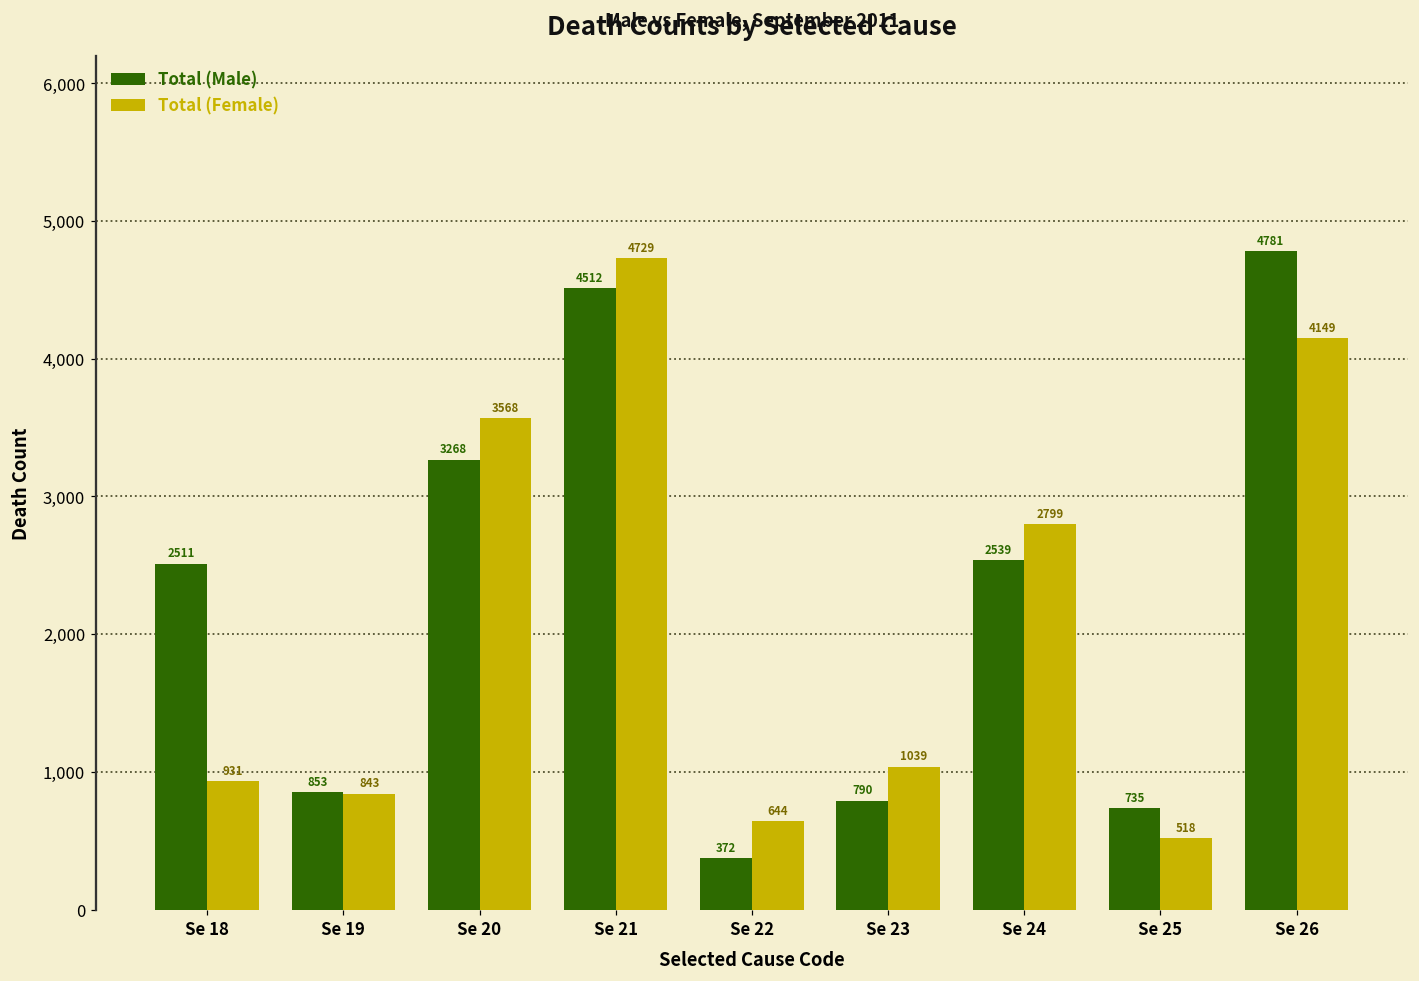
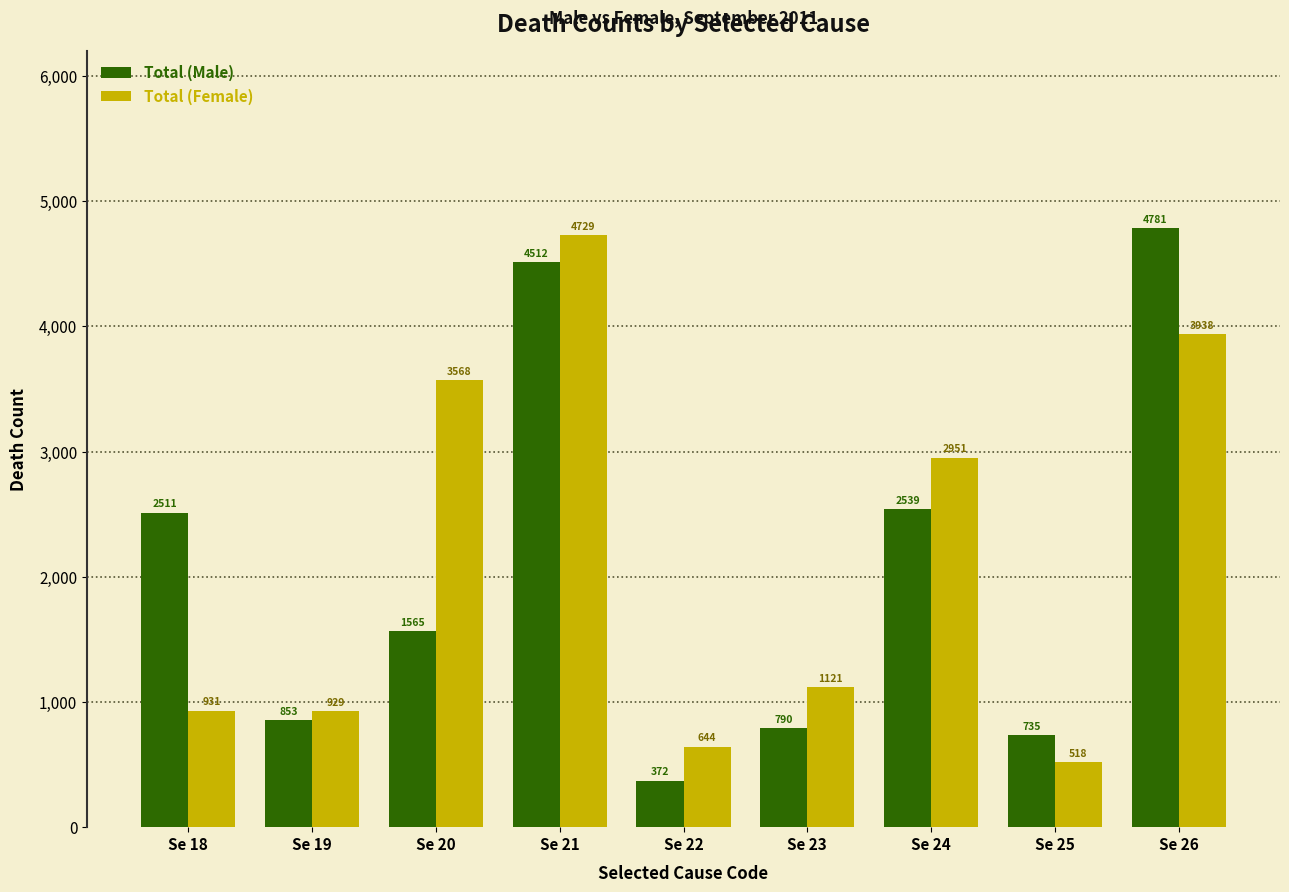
  {
    "Total (Male)": {
      "Se 18": 2511,
      "Se 19": 853,
-     "Se 20": 3268,
+     "Se 20": 1565,
      "Se 21": 4512,
      "Se 22": 372,
      "Se 23": 790,
      "Se 24": 2539,
      "Se 25": 735,
      "Se 26": 4781
    },
    "Total (Female)": {
      "Se 18": 931,
-     "Se 19": 843,
+     "Se 19": 929,
      "Se 20": 3568,
      "Se 21": 4729,
      "Se 22": 644,
-     "Se 23": 1039,
-     "Se 24": 2799,
+     "Se 23": 1121,
+     "Se 24": 2951,
      "Se 25": 518,
-     "Se 26": 4149
+     "Se 26": 3938
    }
  }
